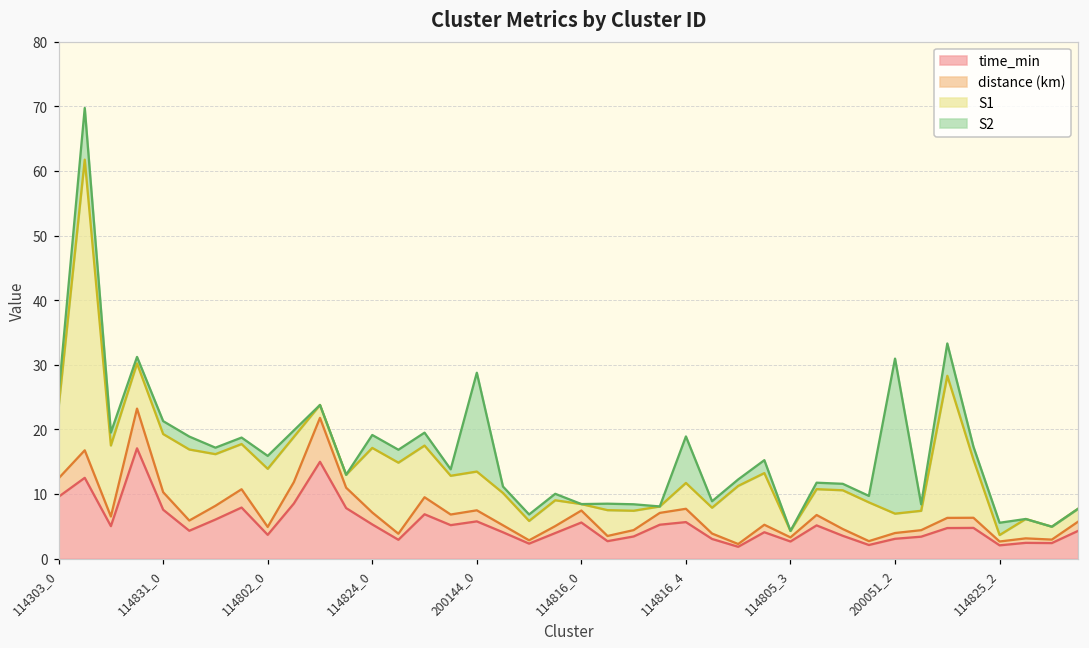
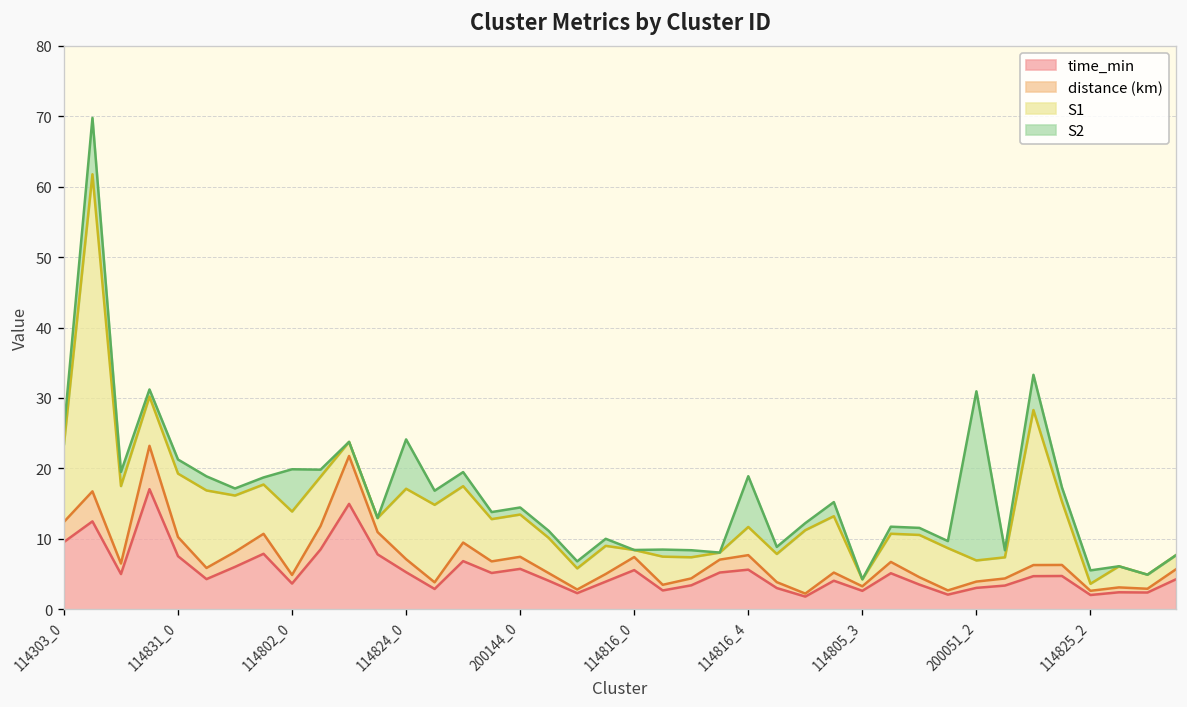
  {
    "S2": {
      "114303_0": 2,
      "114831_0": 2,
-     "114802_0": 2,
-     "114824_0": 2,
-     "200144_0": 15,
+     "114802_0": 6,
+     "114824_0": 7,
+     "200144_0": 1,
      "114816_4": 7,
      "200051_2": 24,
      "114825_2": 2
    }
  }
